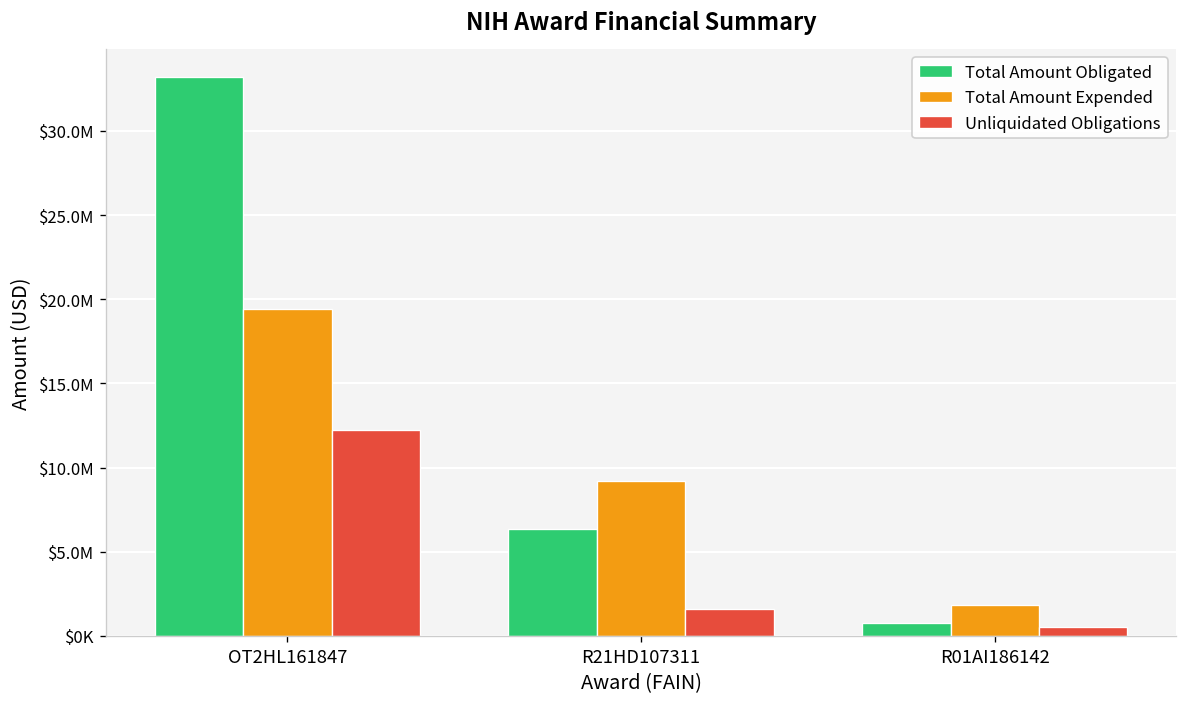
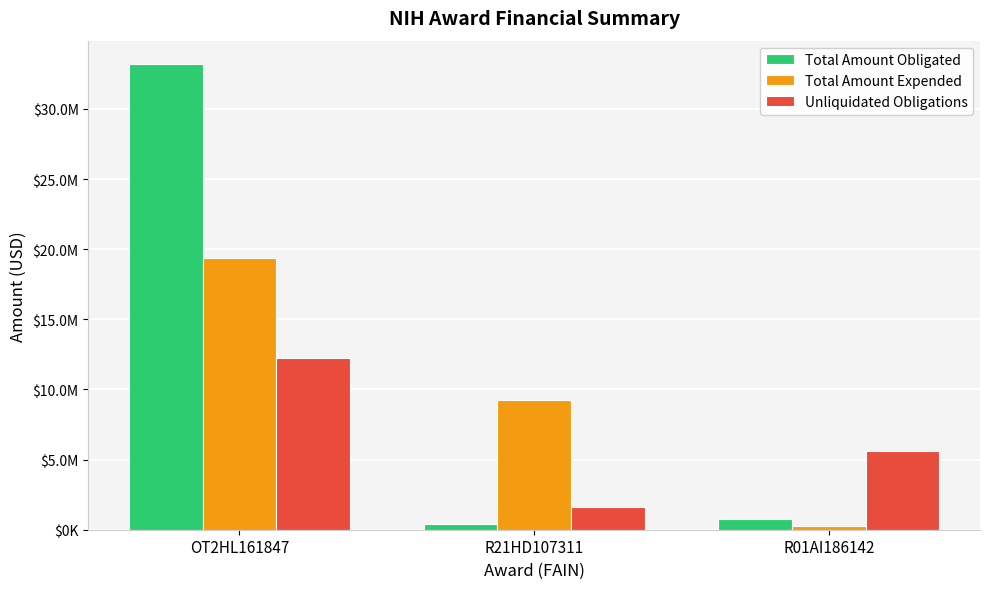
  {
    "Total Amount Obligated": {
      "OT2HL161847": "$33200000",
-     "R21HD107311": "$6300000",
+     "R21HD107311": "$400000",
      "R01AI186142": "$800000"
    },
    "Total Amount Expended": {
      "OT2HL161847": "$19400000",
      "R21HD107311": "$9200000",
-     "R01AI186142": "$1800000"
+     "R01AI186142": "$200000"
    },
    "Unliquidated Obligations": {
      "OT2HL161847": "$12200000",
      "R21HD107311": "$1600000",
-     "R01AI186142": "$500000"
+     "R01AI186142": "$5600000"
    }
  }
